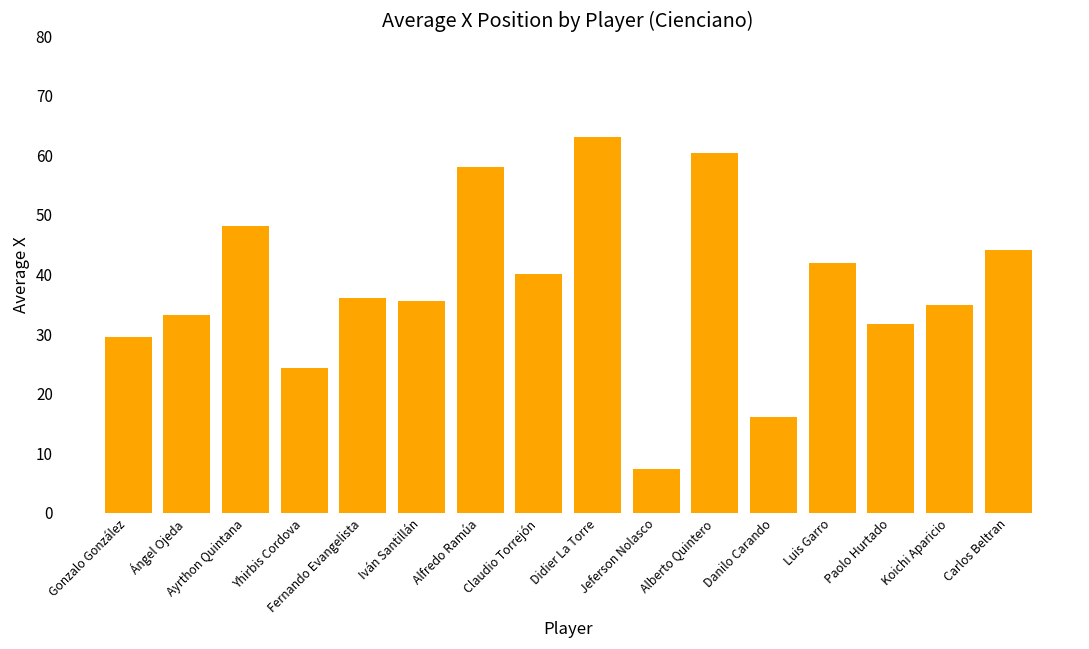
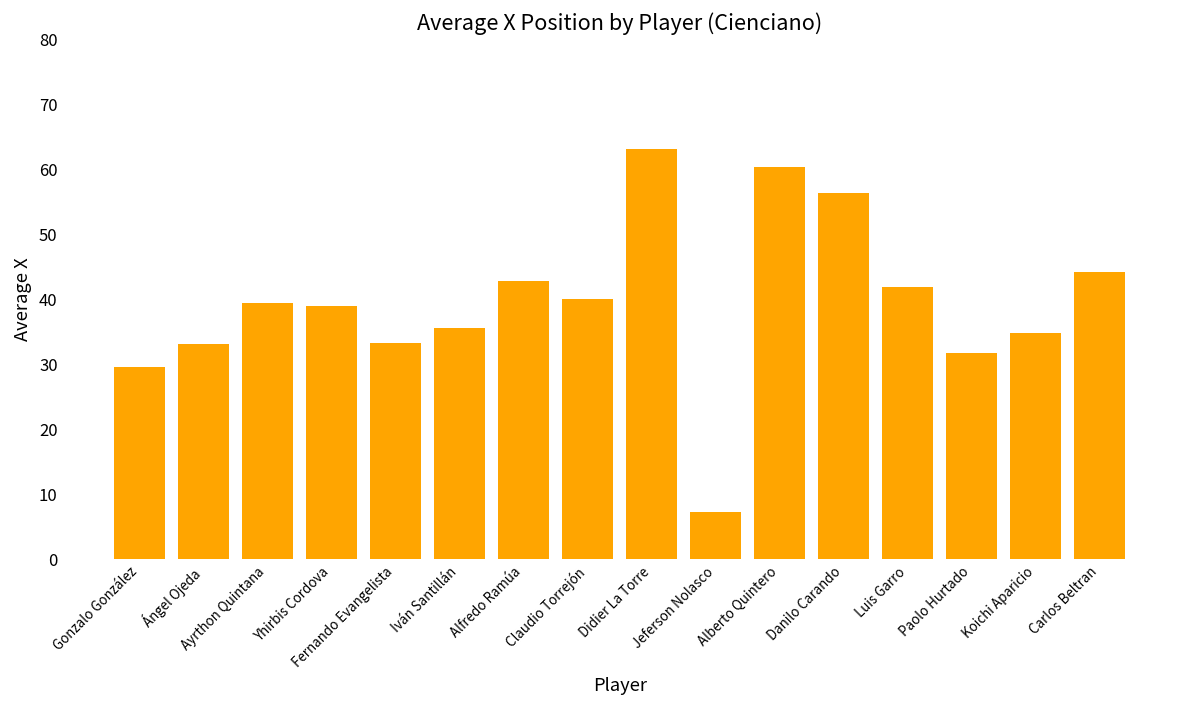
  {
    "Gonzalo González": 30,
    "Ángel Ojeda": 33,
-   "Ayrthon Quintana": 48,
-   "Yhirbis Cordova": 24,
-   "Fernando Evangelista": 36,
+   "Ayrthon Quintana": 39,
+   "Yhirbis Cordova": 39,
+   "Fernando Evangelista": 33,
    "Iván Santillán": 36,
-   "Alfredo Ramúa": 58,
+   "Alfredo Ramúa": 43,
    "Claudio Torrejón": 40,
    "Didier La Torre": 63,
    "Jeferson Nolasco": 7,
    "Alberto Quintero": 60,
-   "Danilo Carando": 16,
+   "Danilo Carando": 56,
    "Luis Garro": 42,
    "Paolo Hurtado": 32,
    "Koichi Aparicio": 35,
    "Carlos Beltran": 44
  }
